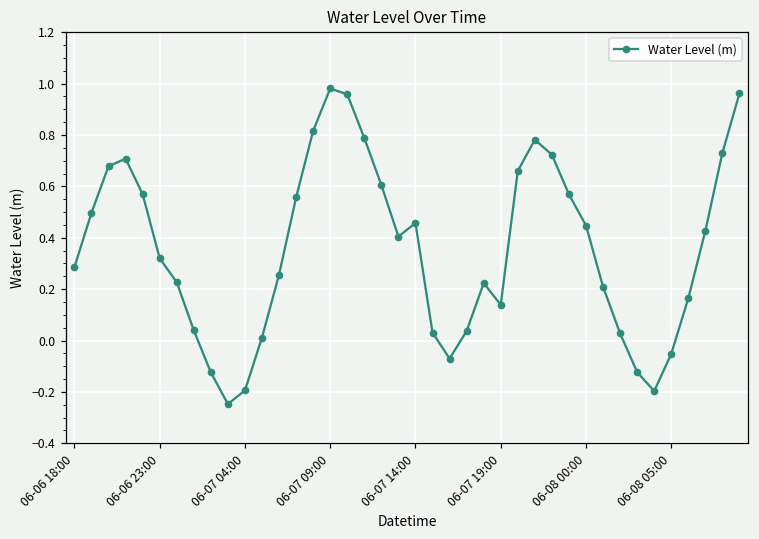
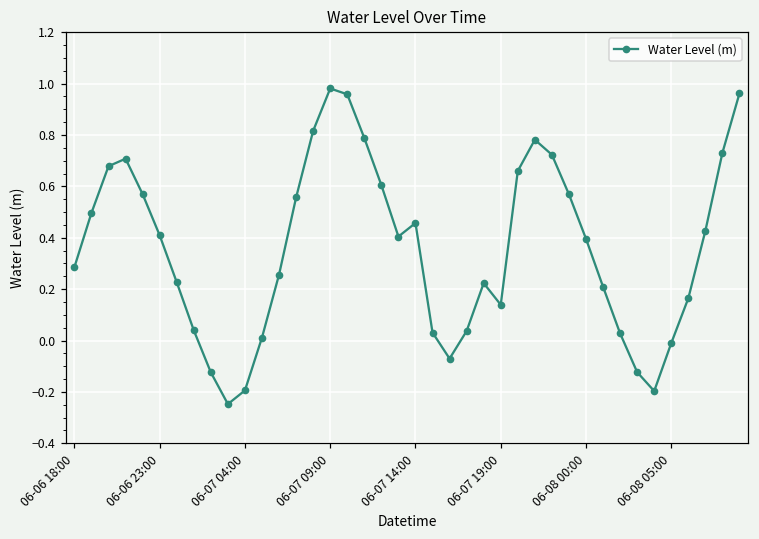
  {
    "06-06 18:00": 0.29,
-   "06-06 23:00": 0.32,
+   "06-06 23:00": 0.41,
    "06-07 04:00": -0.19,
    "06-07 09:00": 0.98,
    "06-07 14:00": 0.46,
    "06-07 19:00": 0.14,
-   "06-08 00:00": 0.45,
-   "06-08 05:00": -0.05
+   "06-08 00:00": 0.40,
+   "06-08 05:00": -0.01
  }
